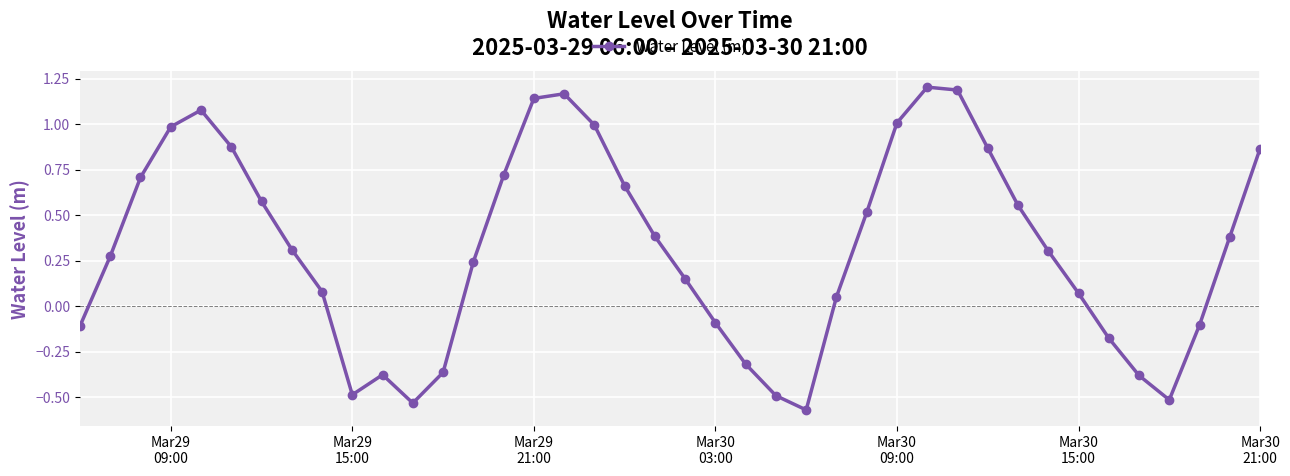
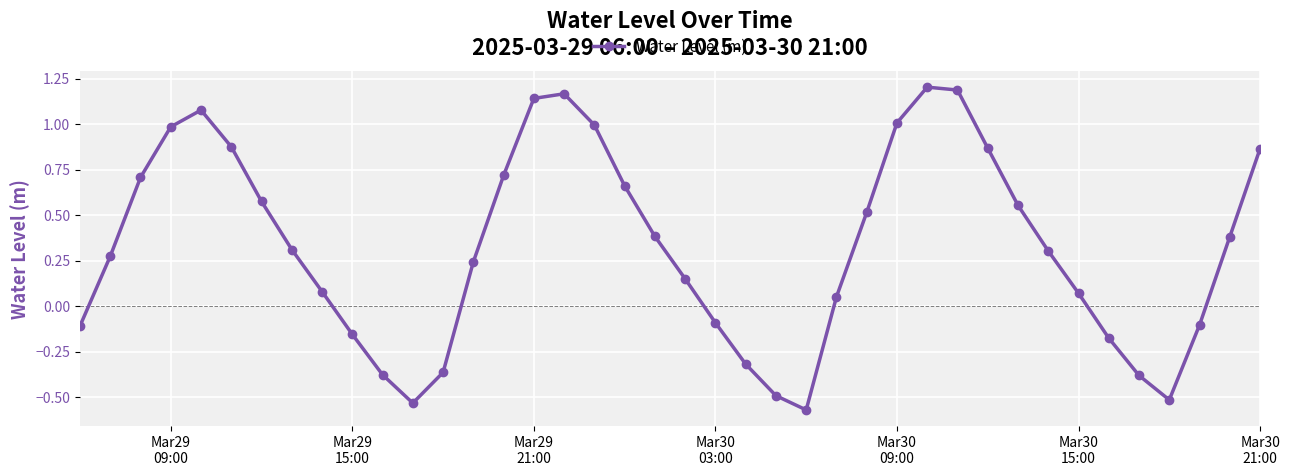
  {
    "Mar29 09:00": 0.98,
-   "Mar29 15:00": -0.49,
+   "Mar29 15:00": -0.15,
    "Mar29 21:00": 1.14,
    "Mar30 03:00": -0.09,
    "Mar30 09:00": 1.01,
    "Mar30 15:00": 0.07,
    "Mar30 21:00": 0.86
  }
